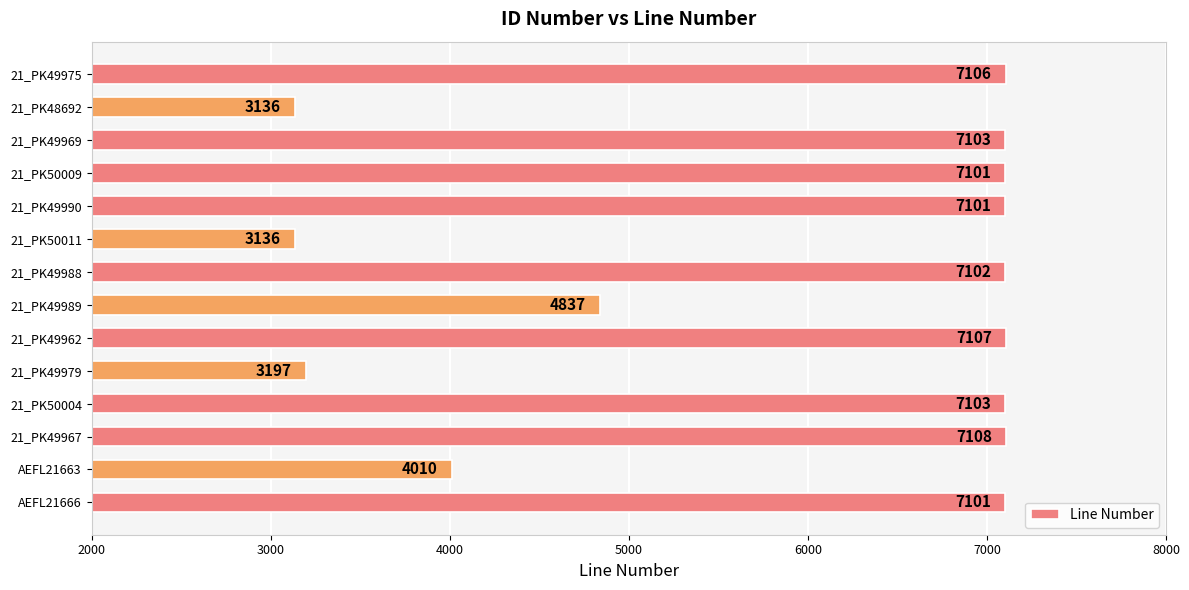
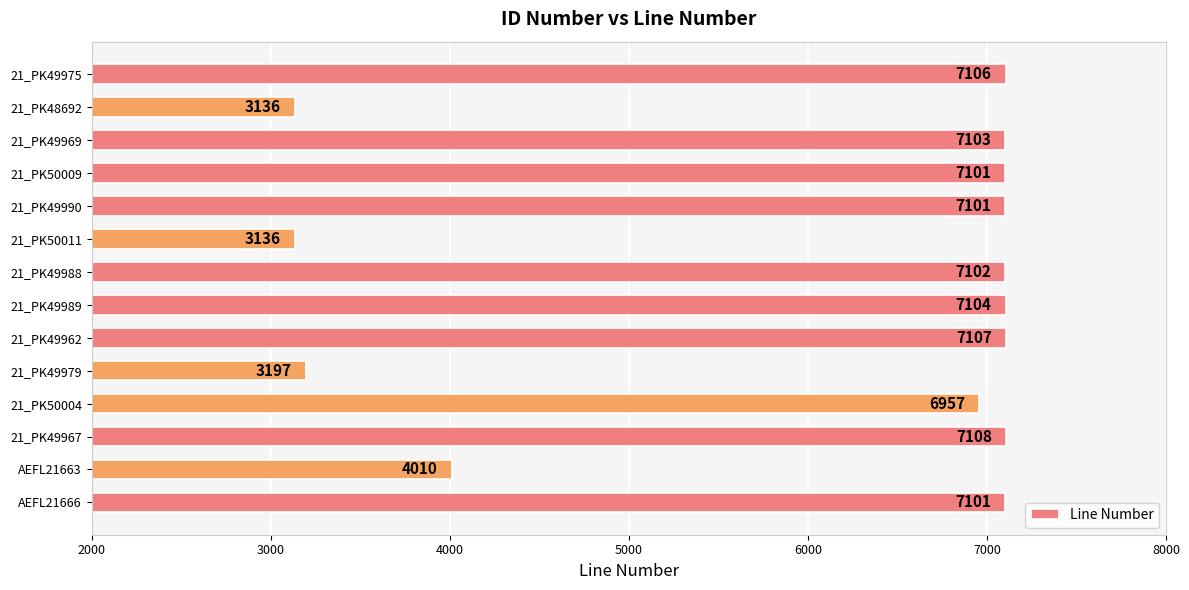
  {
    "21_PK49975": 7106,
    "21_PK48692": 3136,
    "21_PK49969": 7103,
    "21_PK50009": 7101,
    "21_PK49990": 7101,
    "21_PK50011": 3136,
    "21_PK49988": 7102,
-   "21_PK49989": 4837,
+   "21_PK49989": 7104,
    "21_PK49962": 7107,
    "21_PK49979": 3197,
-   "21_PK50004": 7103,
+   "21_PK50004": 6957,
    "21_PK49967": 7108,
    "AEFL21663": 4010,
    "AEFL21666": 7101
  }
